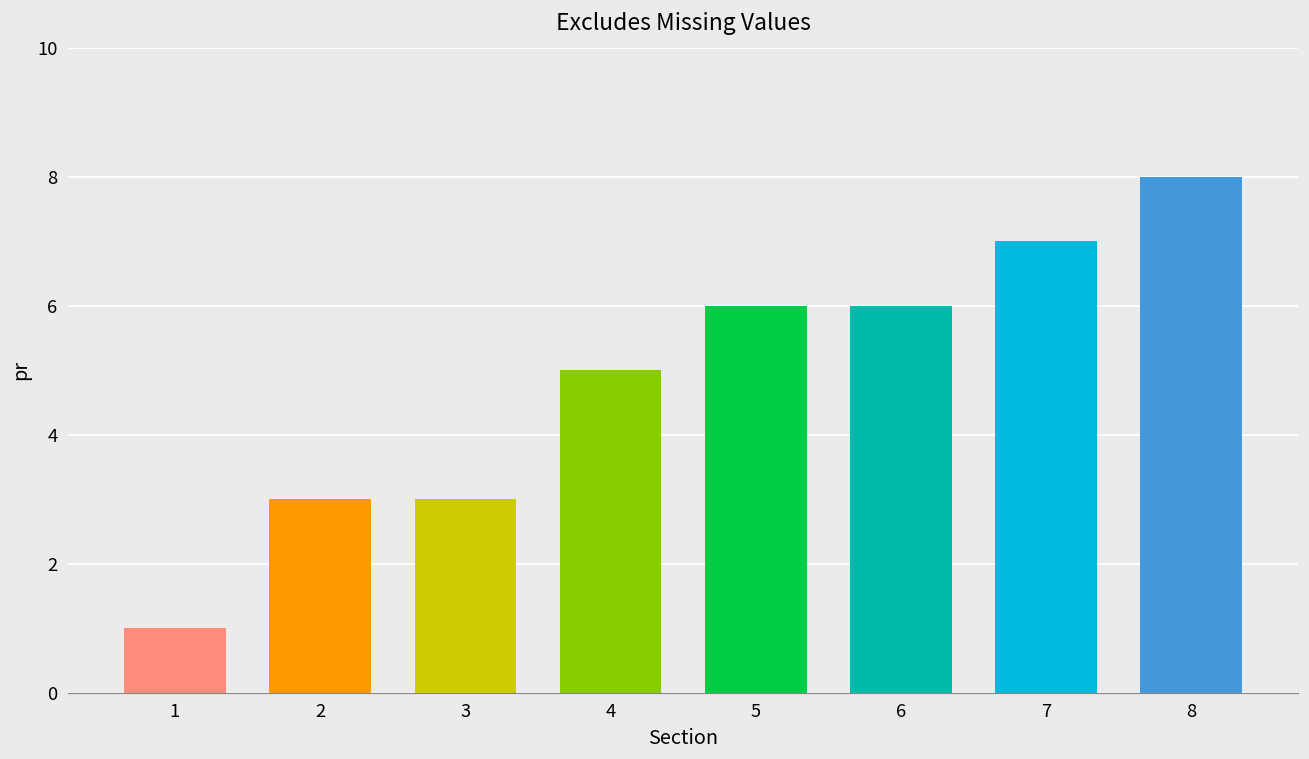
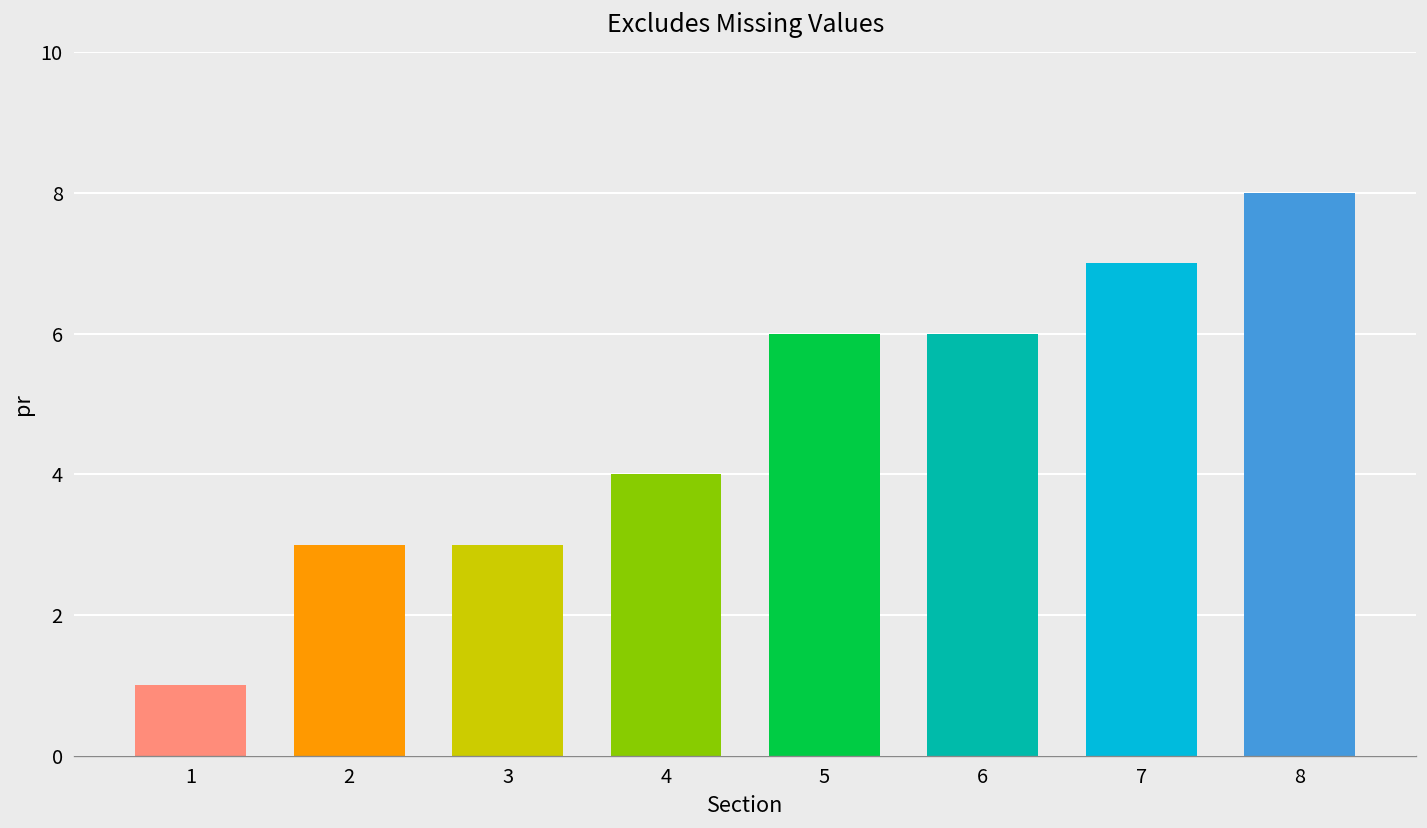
  {
    "1": 1,
    "2": 3,
    "3": 3,
-   "4": 5,
+   "4": 4,
    "5": 6,
    "6": 6,
    "7": 7,
    "8": 8
  }
